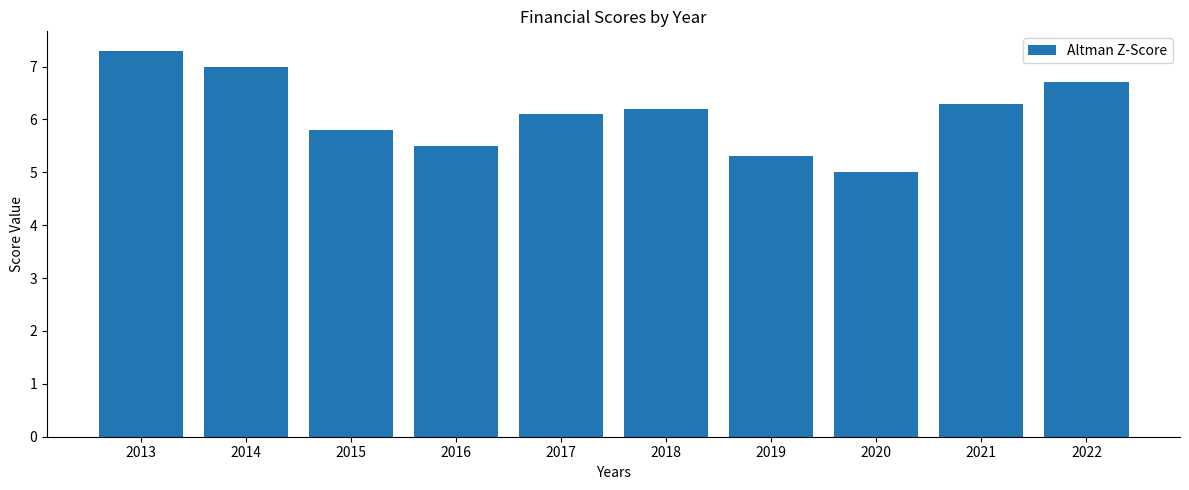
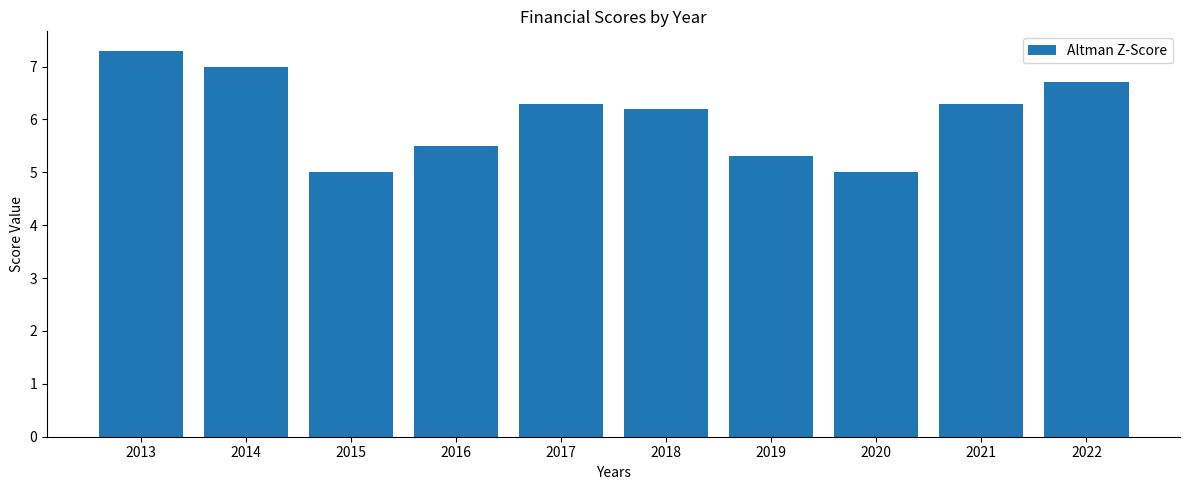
  {
    "2013": 7.3,
    "2014": 7.0,
-   "2015": 5.8,
+   "2015": 5.0,
    "2016": 5.5,
-   "2017": 6.1,
+   "2017": 6.3,
    "2018": 6.2,
    "2019": 5.3,
    "2020": 5.0,
    "2021": 6.3,
    "2022": 6.7
  }
